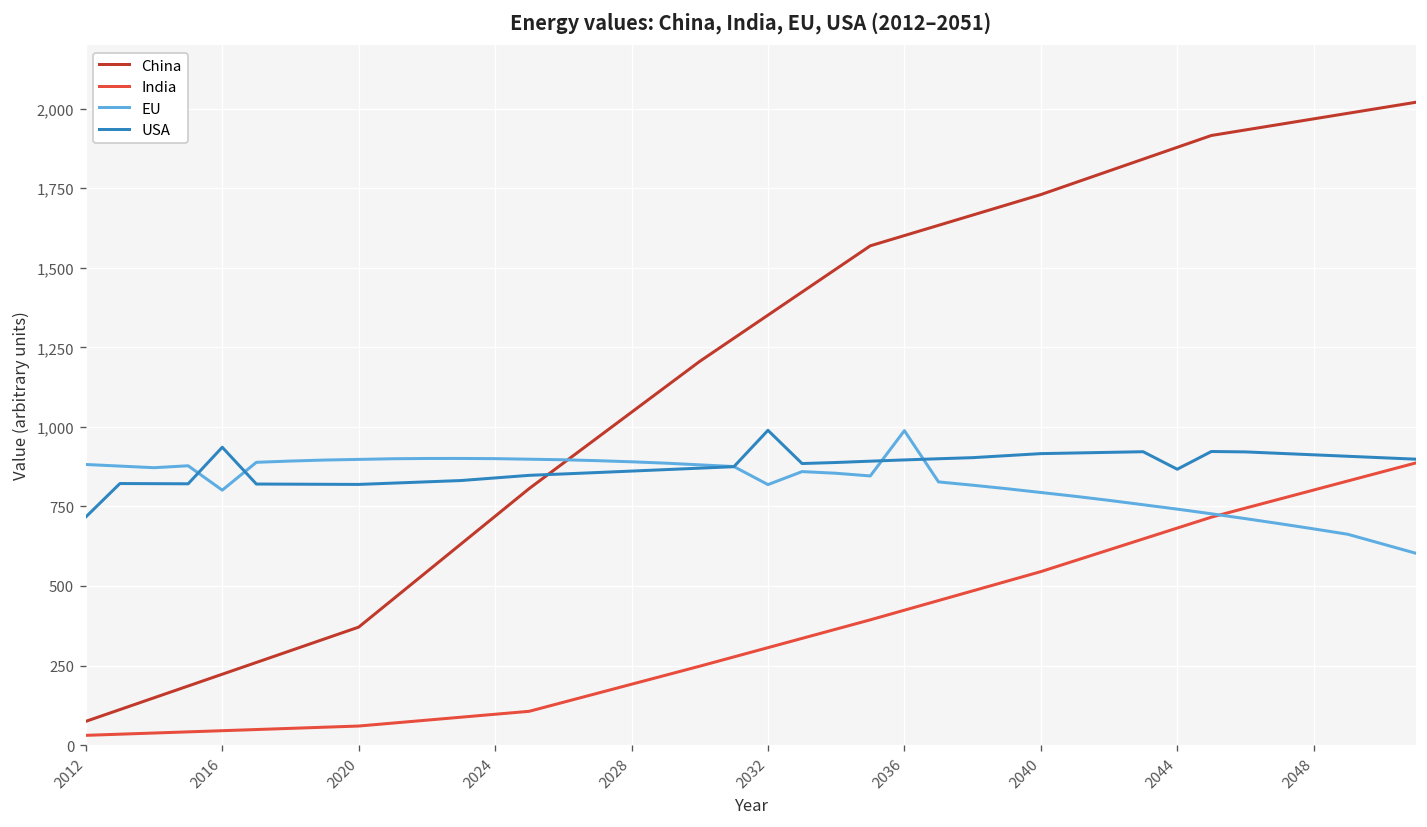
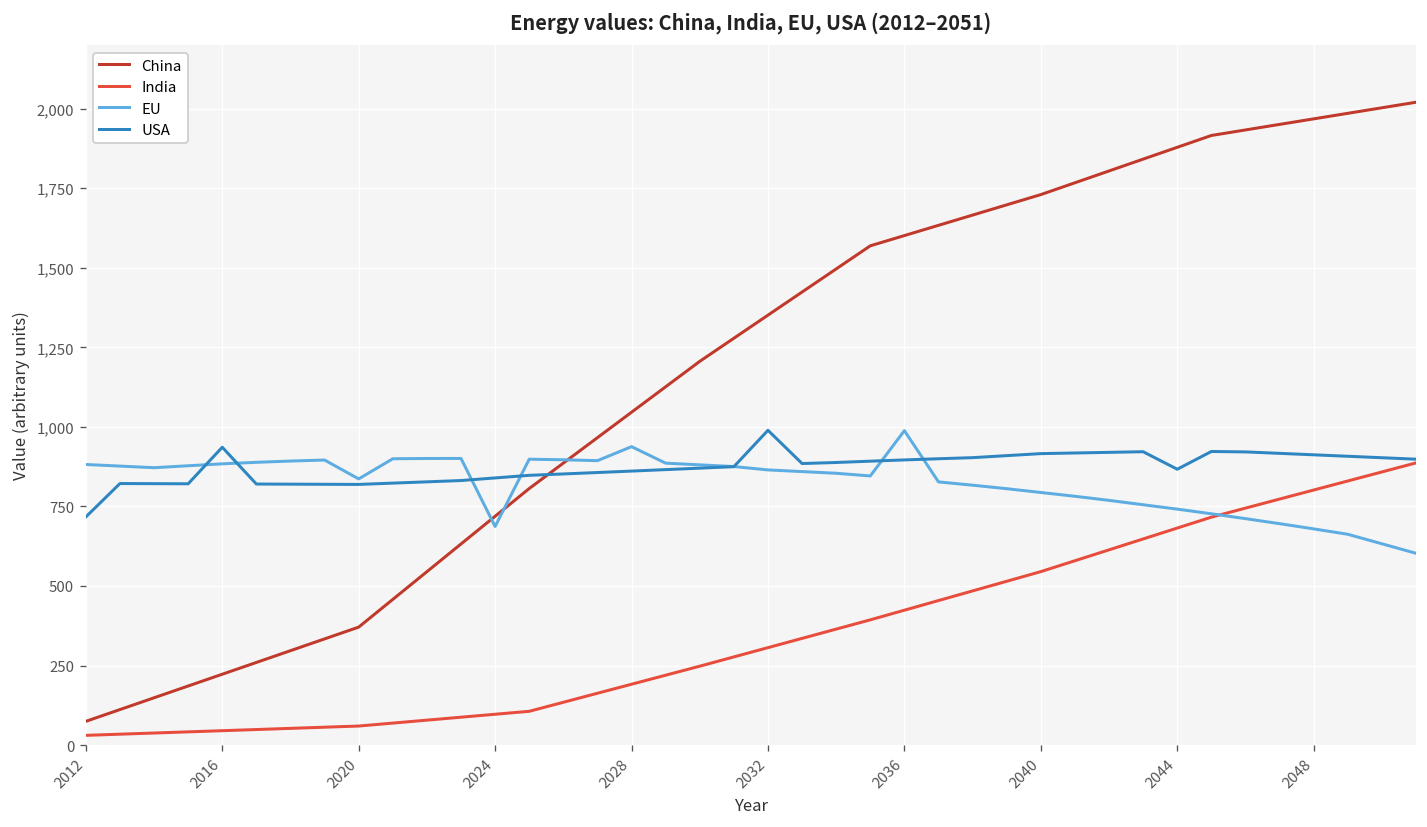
  {
    "EU": {
      "2012": 880,
-     "2016": 800,
-     "2020": 900,
-     "2024": 900,
-     "2028": 890,
-     "2032": 820,
+     "2016": 880,
+     "2020": 840,
+     "2024": 690,
+     "2028": 940,
+     "2032": 860,
      "2036": 990,
      "2040": 790,
      "2044": 740,
      "2048": 680
    },
    "USA": {
      "2012": 720,
      "2016": 940,
      "2020": 820,
      "2024": 840,
      "2028": 860,
      "2032": 990,
      "2036": 900,
      "2040": 920,
      "2044": 870,
      "2048": 910
    }
  }
